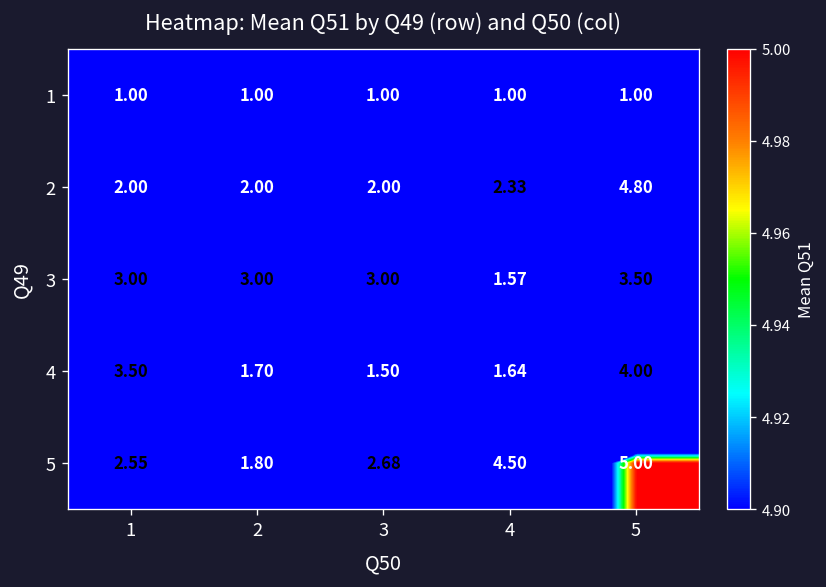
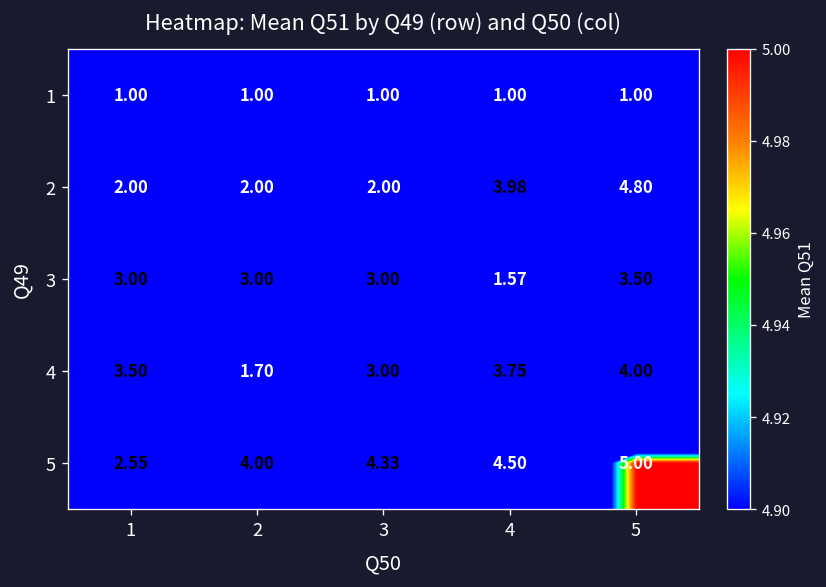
  {
    "1": {
      "1": 1.00,
      "2": 1.00,
      "3": 1.00,
      "4": 1.00,
      "5": 1.00
    },
    "2": {
      "1": 2.00,
      "2": 2.00,
      "3": 2.00,
-     "4": 2.33,
+     "4": 3.98,
      "5": 4.80
    },
    "3": {
      "1": 3.00,
      "2": 3.00,
      "3": 3.00,
      "4": 1.57,
      "5": 3.50
    },
    "4": {
      "1": 3.50,
      "2": 1.70,
-     "3": 1.50,
-     "4": 1.64,
+     "3": 3.00,
+     "4": 3.75,
      "5": 4.00
    },
    "5": {
      "1": 2.55,
-     "2": 1.80,
-     "3": 2.68,
+     "2": 4.00,
+     "3": 4.33,
      "4": 4.50,
      "5": 5.00
    }
  }
